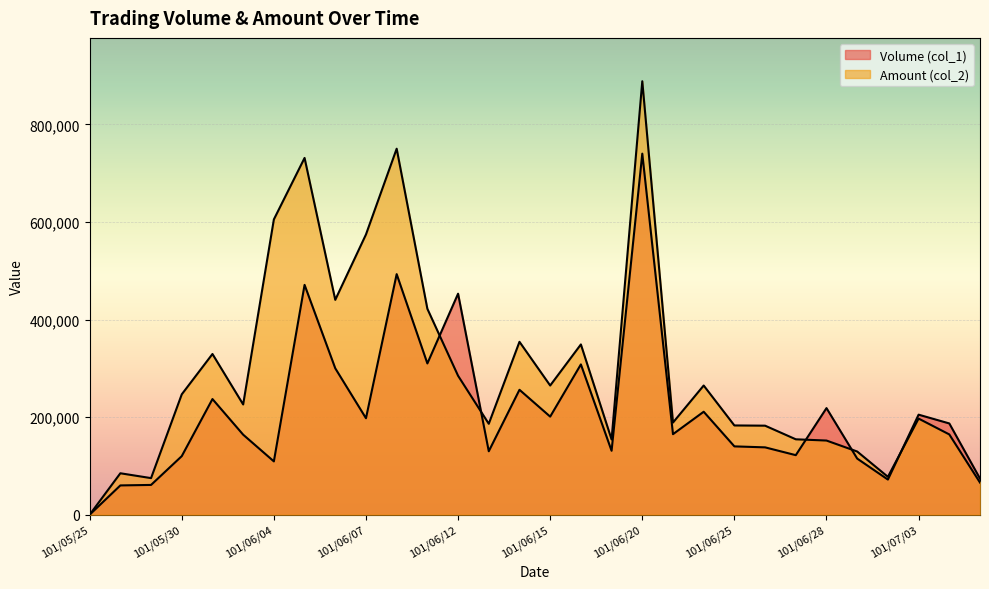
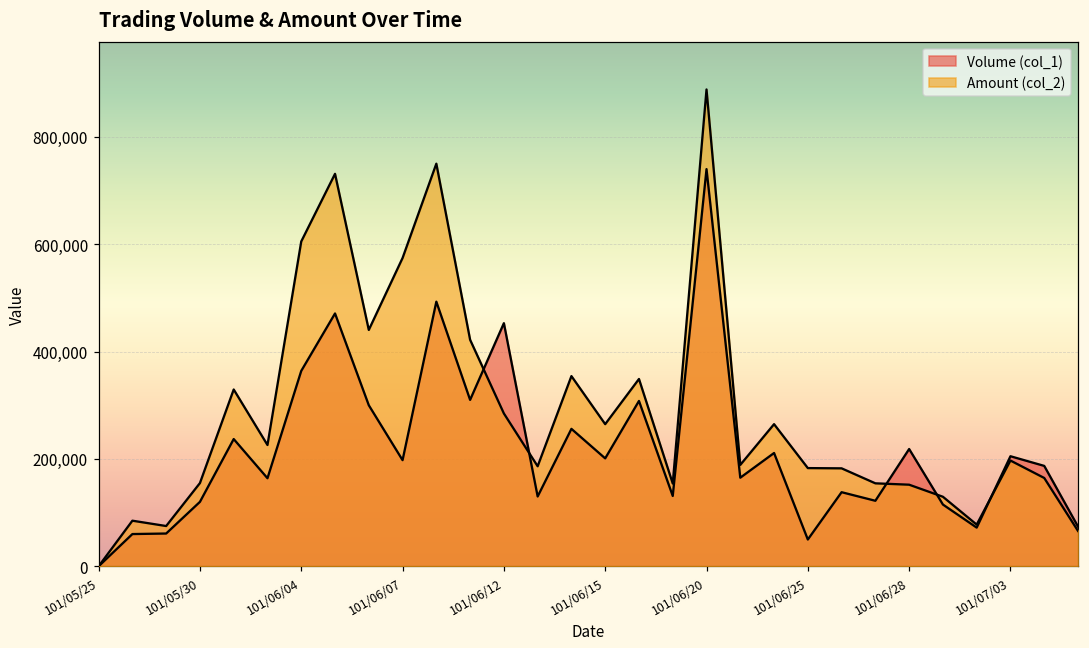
  {
    "Volume (col_1)": {
      "101/05/30": "120,000",
-     "101/06/04": "110,000",
+     "101/06/04": "360,000",
      "101/06/07": "200,000",
      "101/06/12": "450,000",
      "101/06/15": "200,000",
      "101/06/20": "740,000",
-     "101/06/25": "140,000",
+     "101/06/25": "50,000",
      "101/06/28": "220,000",
      "101/07/03": "210,000"
    },
    "Amount (col_2)": {
-     "101/05/30": "250,000",
+     "101/05/30": "160,000",
      "101/06/04": "610,000",
      "101/06/07": "570,000",
      "101/06/12": "280,000",
      "101/06/15": "260,000",
      "101/06/20": "890,000",
      "101/06/25": "180,000",
      "101/06/28": "150,000",
      "101/07/03": "200,000"
    }
  }
